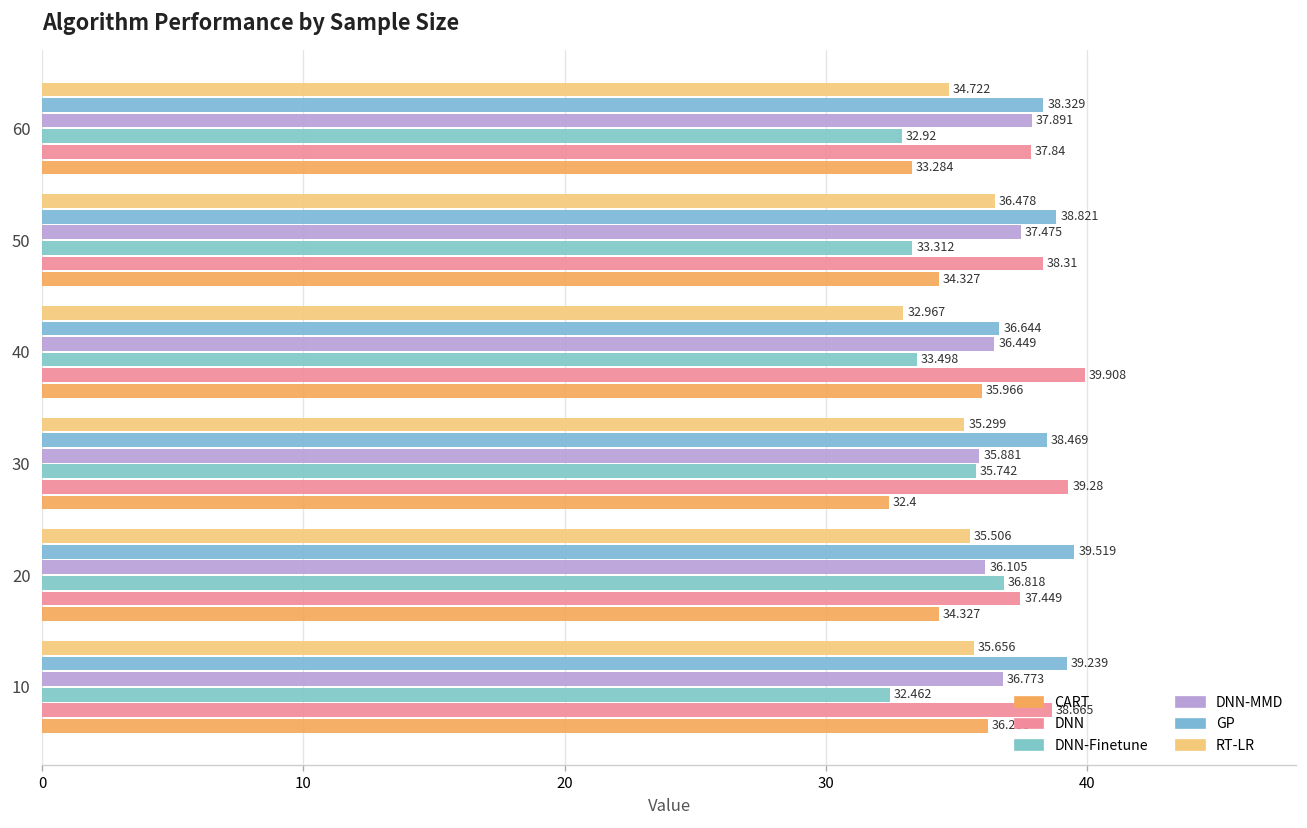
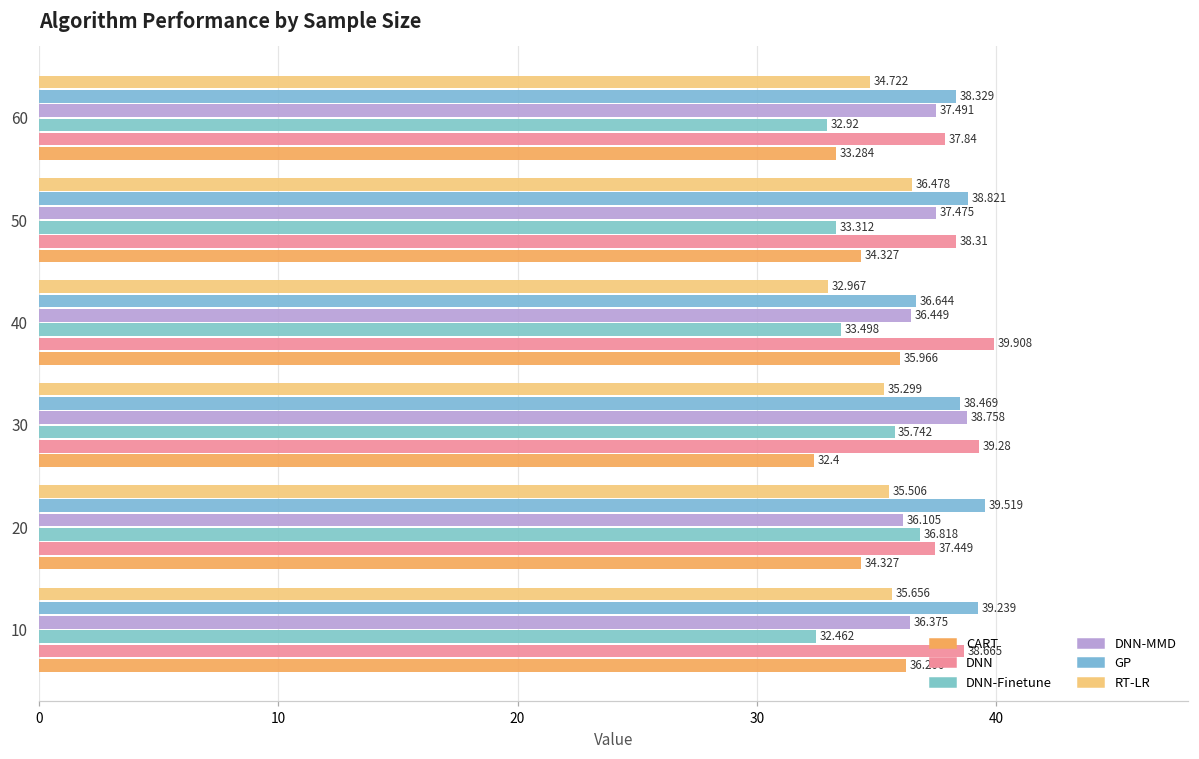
  {
    "DNN": {
      "60": 37.84,
      "50": 38.31,
      "40": 39.908,
      "30": 39.28,
      "20": 37.449,
      "10": 38.665
    },
    "DNN-MMD": {
-     "60": 37.891,
+     "60": 37.491,
      "50": 37.475,
      "40": 36.449,
-     "30": 35.881,
+     "30": 38.758,
      "20": 36.105,
-     "10": 36.773
+     "10": 36.375
    }
  }
